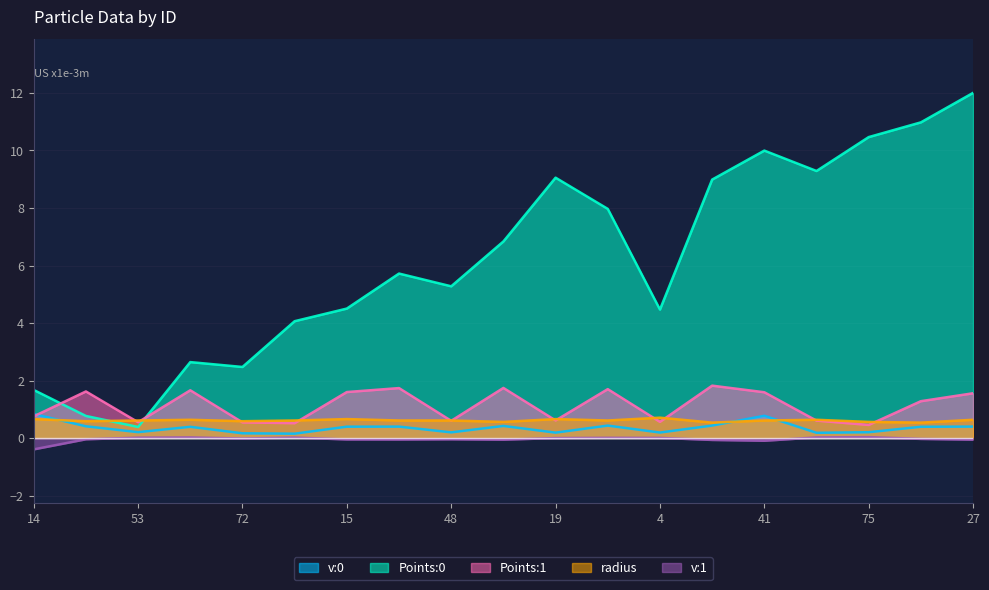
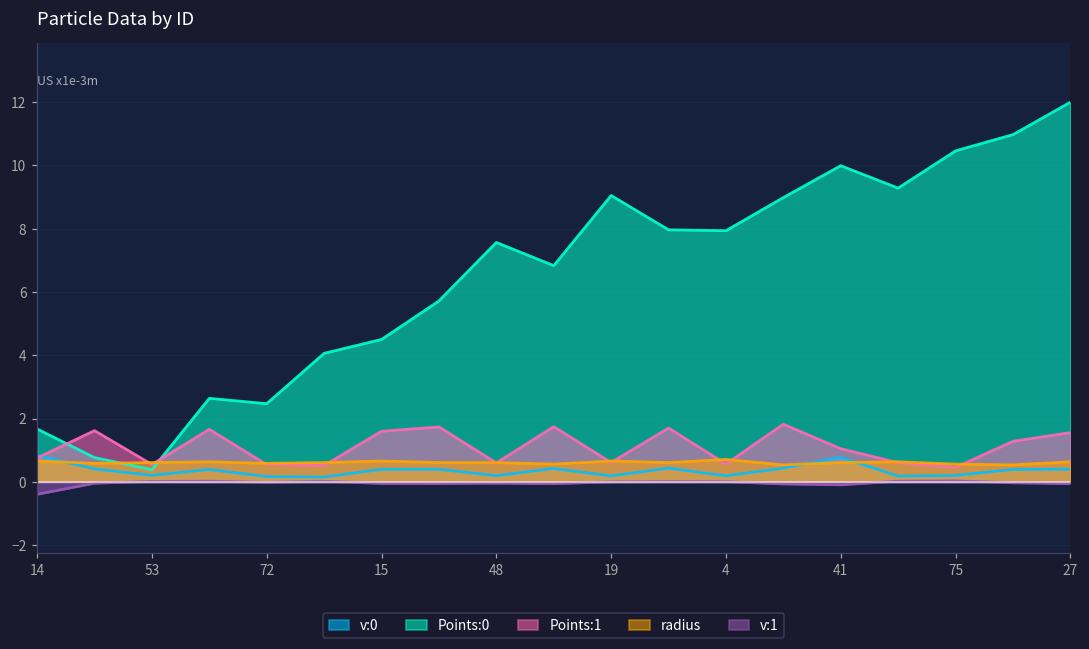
  {
    "v:0": {
      "53": 0.2,
      "72": 0.2,
      "48": 0.2,
      "19": 0.2,
      "4": 0.2,
      "41": 0.8,
      "75": 0.2,
      "27": 0.4
    },
    "Points:0": {
      "14": 1.7,
      "53": 0.4,
      "72": 2.5,
-     "48": 5.3,
+     "48": 7.6,
      "19": 9.1,
-     "4": 4.5,
+     "4": 7.9,
      "41": 10.0,
      "75": 10.5,
      "27": 12.0
    },
    "Points:1": {
      "4": 0.6,
-     "41": 1.6,
+     "41": 1.1,
      "75": 0.5,
      "27": 1.6
    },
    "radius": {
      "14": 0.7,
      "4": 0.7,
      "41": 0.6,
      "75": 0.6,
      "27": 0.6
    }
  }
